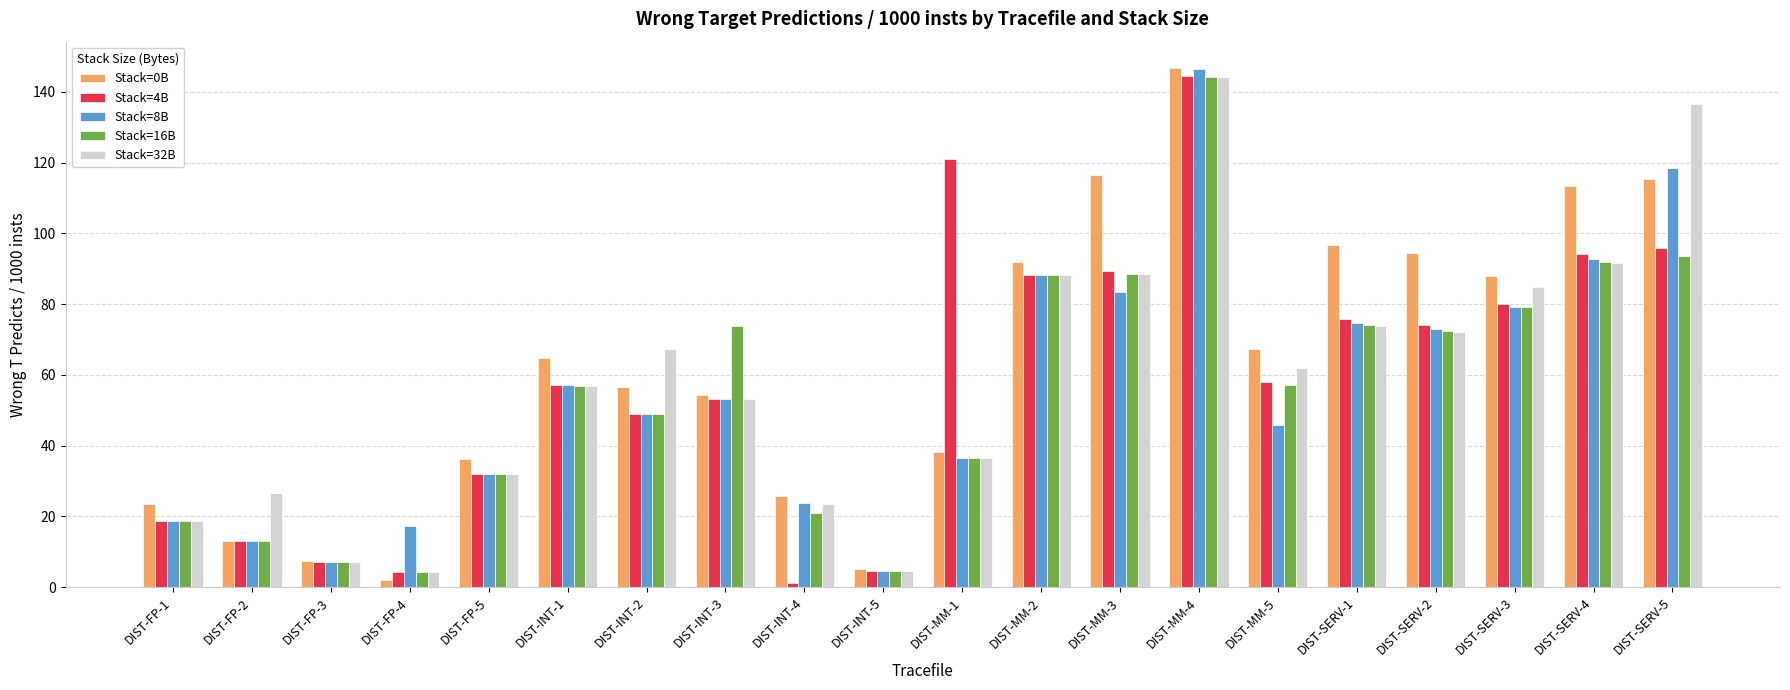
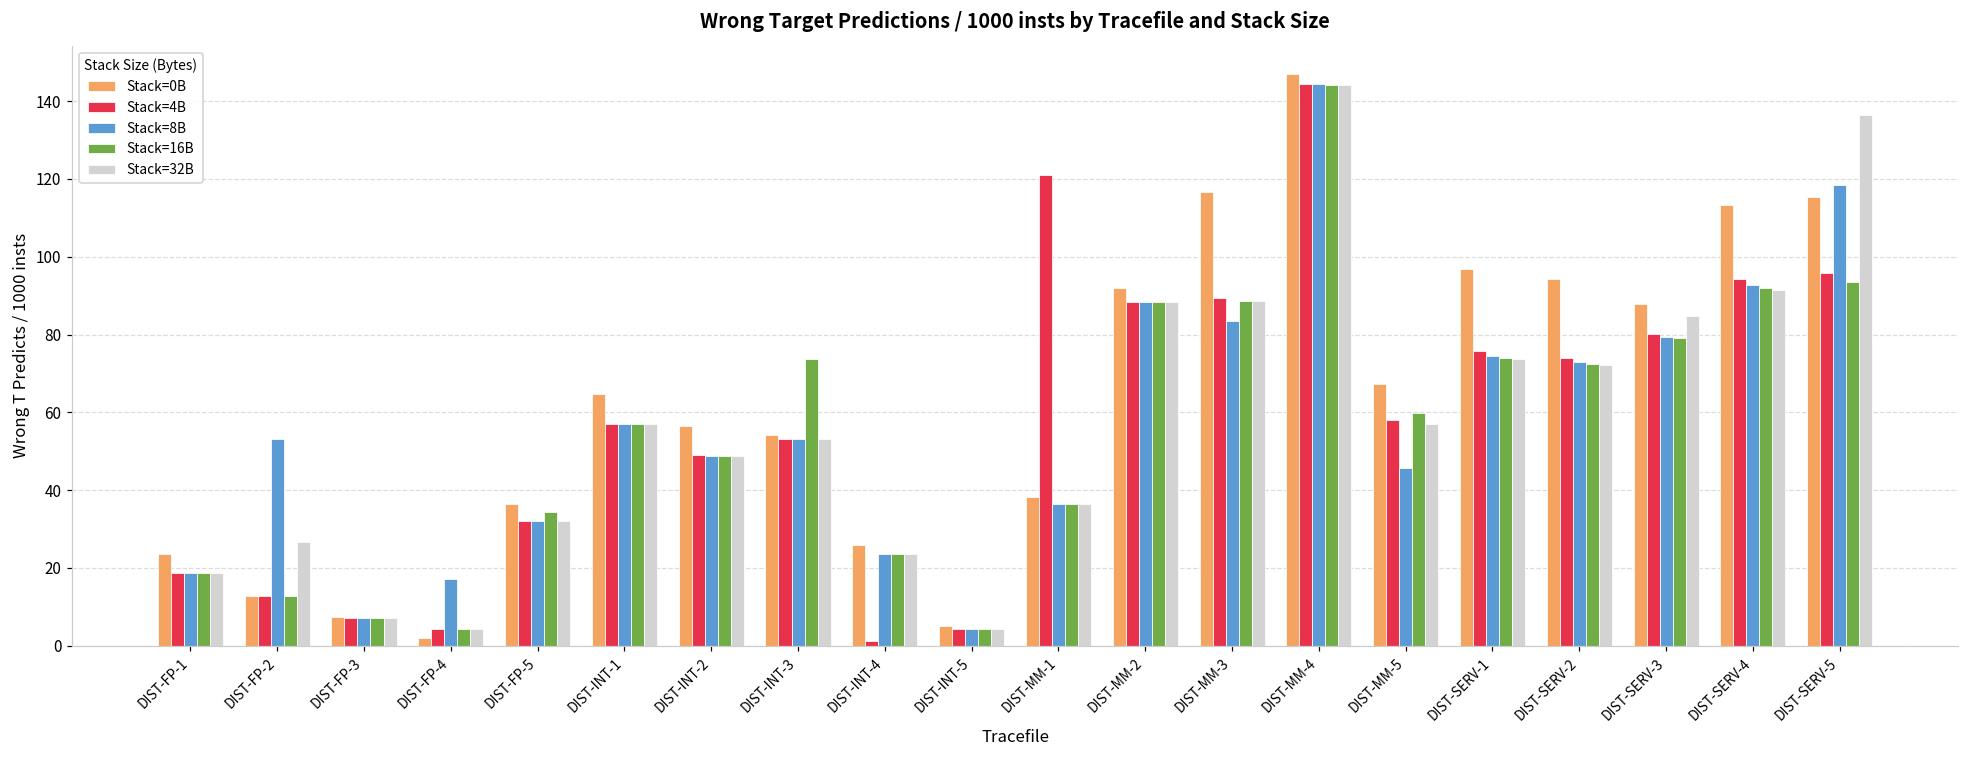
  {
    "Stack=0B": {
      "DIST-FP-1": 24,
      "DIST-FP-2": 13,
      "DIST-FP-3": 7,
      "DIST-FP-4": 2,
      "DIST-FP-5": 36,
      "DIST-INT-1": 65,
      "DIST-INT-2": 57,
      "DIST-INT-3": 54,
      "DIST-INT-4": 26,
      "DIST-INT-5": 5,
      "DIST-MM-1": 38,
      "DIST-MM-2": 92,
      "DIST-MM-3": 117,
      "DIST-MM-4": 147,
      "DIST-MM-5": 67,
      "DIST-SERV-1": 97,
      "DIST-SERV-2": 94,
      "DIST-SERV-3": 88,
      "DIST-SERV-4": 113,
      "DIST-SERV-5": 115
    },
    "Stack=4B": {
      "DIST-FP-1": 19,
      "DIST-FP-2": 13,
      "DIST-FP-3": 7,
      "DIST-FP-4": 4,
      "DIST-FP-5": 32,
      "DIST-INT-1": 57,
      "DIST-INT-2": 49,
      "DIST-INT-3": 53,
      "DIST-INT-4": 1,
      "DIST-INT-5": 4,
      "DIST-MM-1": 121,
      "DIST-MM-2": 88,
      "DIST-MM-3": 89,
      "DIST-MM-4": 144,
      "DIST-MM-5": 58,
      "DIST-SERV-1": 76,
      "DIST-SERV-2": 74,
      "DIST-SERV-3": 80,
      "DIST-SERV-4": 94,
      "DIST-SERV-5": 96
    },
    "Stack=8B": {
      "DIST-FP-1": 19,
-     "DIST-FP-2": 13,
+     "DIST-FP-2": 53,
      "DIST-FP-3": 7,
      "DIST-FP-4": 17,
      "DIST-FP-5": 32,
      "DIST-INT-1": 57,
      "DIST-INT-2": 49,
      "DIST-INT-3": 53,
      "DIST-INT-4": 24,
      "DIST-INT-5": 4,
      "DIST-MM-1": 36,
      "DIST-MM-2": 88,
      "DIST-MM-3": 84,
-     "DIST-MM-4": 147,
+     "DIST-MM-4": 144,
      "DIST-MM-5": 46,
      "DIST-SERV-1": 75,
      "DIST-SERV-2": 73,
      "DIST-SERV-3": 79,
      "DIST-SERV-4": 93,
      "DIST-SERV-5": 118
    },
    "Stack=16B": {
      "DIST-FP-1": 19,
      "DIST-FP-2": 13,
      "DIST-FP-3": 7,
      "DIST-FP-4": 4,
-     "DIST-FP-5": 32,
+     "DIST-FP-5": 34,
      "DIST-INT-1": 57,
      "DIST-INT-2": 49,
      "DIST-INT-3": 74,
-     "DIST-INT-4": 21,
+     "DIST-INT-4": 24,
      "DIST-INT-5": 4,
      "DIST-MM-1": 36,
      "DIST-MM-2": 88,
      "DIST-MM-3": 89,
      "DIST-MM-4": 144,
-     "DIST-MM-5": 57,
+     "DIST-MM-5": 60,
      "DIST-SERV-1": 74,
      "DIST-SERV-2": 72,
      "DIST-SERV-3": 79,
      "DIST-SERV-4": 92,
      "DIST-SERV-5": 94
    },
    "Stack=32B": {
      "DIST-FP-1": 19,
      "DIST-FP-2": 27,
      "DIST-FP-3": 7,
      "DIST-FP-4": 4,
      "DIST-FP-5": 32,
      "DIST-INT-1": 57,
-     "DIST-INT-2": 67,
+     "DIST-INT-2": 49,
      "DIST-INT-3": 53,
      "DIST-INT-4": 24,
      "DIST-INT-5": 4,
      "DIST-MM-1": 36,
      "DIST-MM-2": 88,
      "DIST-MM-3": 89,
      "DIST-MM-4": 144,
-     "DIST-MM-5": 62,
+     "DIST-MM-5": 57,
      "DIST-SERV-1": 74,
      "DIST-SERV-2": 72,
      "DIST-SERV-3": 85,
      "DIST-SERV-4": 92,
      "DIST-SERV-5": 137
    }
  }
